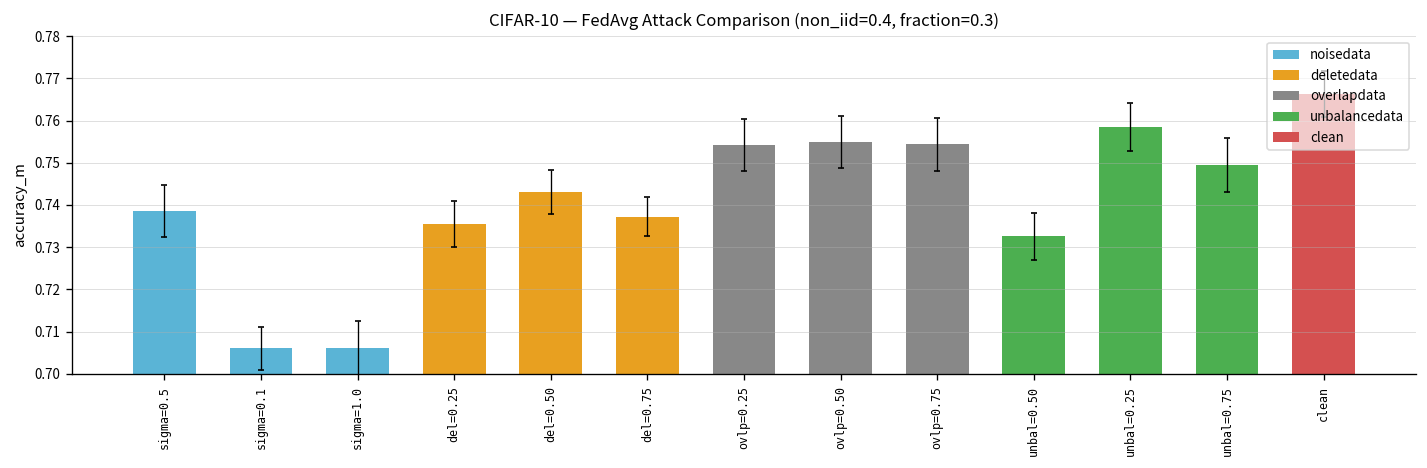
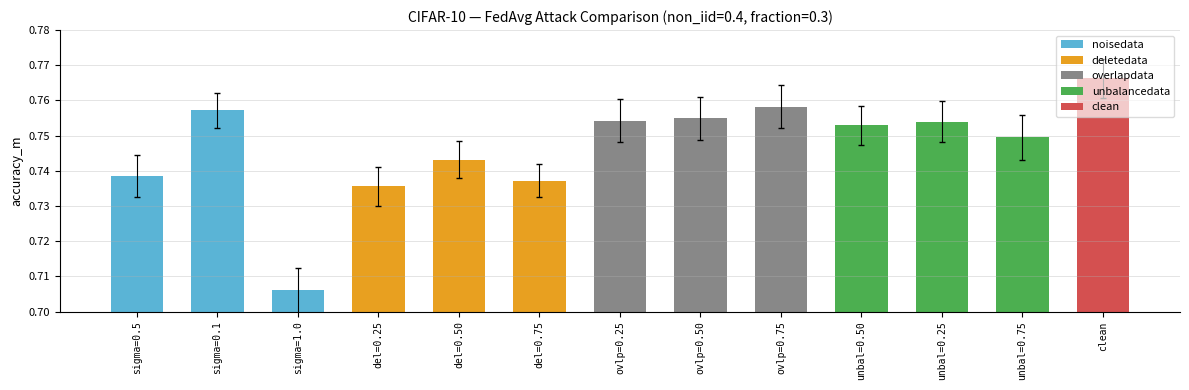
  {
    "noisedata": {
      "sigma=0.5": 0.739,
-     "sigma=0.1": 0.706,
+     "sigma=0.1": 0.757,
      "sigma=1.0": 0.706
    },
    "deletedata": {
      "del=0.25": 0.736,
      "del=0.50": 0.743,
      "del=0.75": 0.737
    },
    "overlapdata": {
      "ovlp=0.25": 0.754,
      "ovlp=0.50": 0.755,
-     "ovlp=0.75": 0.754
+     "ovlp=0.75": 0.758
    },
    "unbalancedata": {
-     "unbal=0.50": 0.733,
-     "unbal=0.25": 0.758,
+     "unbal=0.50": 0.753,
+     "unbal=0.25": 0.754,
      "unbal=0.75": 0.750
    }
  }
